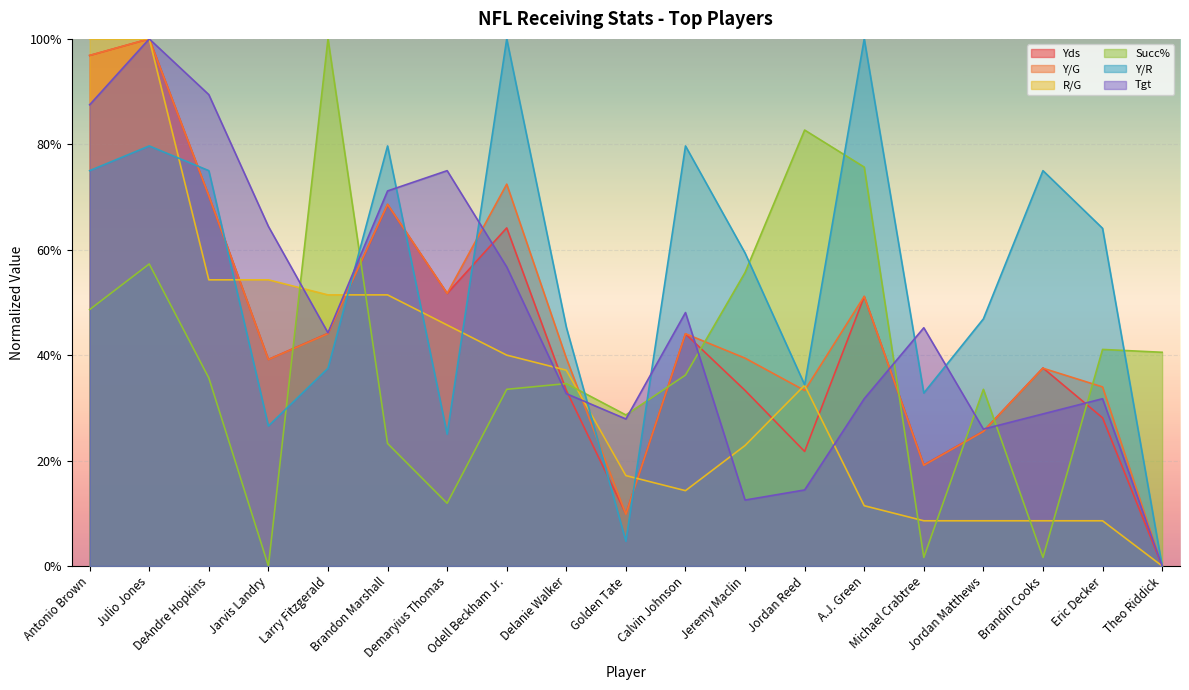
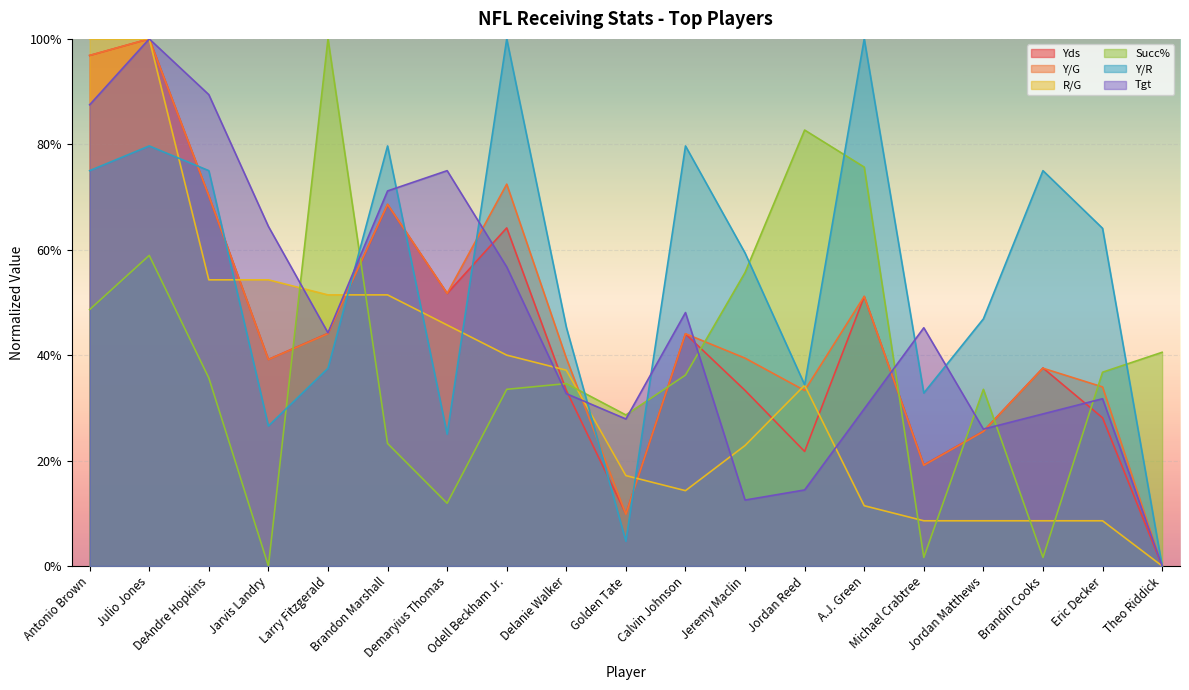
  {
    "Succ%": {
      "Antonio Brown": "49%",
-     "Julio Jones": "57%",
+     "Julio Jones": "59%",
      "DeAndre Hopkins": "36%",
      "Jarvis Landry": "0%",
      "Larry Fitzgerald": "100%",
      "Brandon Marshall": "23%",
      "Demaryius Thomas": "12%",
      "Odell Beckham Jr.": "34%",
      "Delanie Walker": "35%",
      "Golden Tate": "29%",
      "Calvin Johnson": "36%",
      "Jeremy Maclin": "56%",
      "Jordan Reed": "83%",
      "A.J. Green": "76%",
      "Michael Crabtree": "2%",
      "Jordan Matthews": "34%",
      "Brandin Cooks": "2%",
-     "Eric Decker": "41%",
+     "Eric Decker": "37%",
      "Theo Riddick": "41%"
    },
    "Y/R": {
      "Antonio Brown": "75%",
      "Julio Jones": "80%",
      "DeAndre Hopkins": "75%",
      "Jarvis Landry": "27%",
      "Larry Fitzgerald": "38%",
      "Brandon Marshall": "80%",
      "Demaryius Thomas": "25%",
      "Odell Beckham Jr.": "100%",
      "Delanie Walker": "45%",
      "Golden Tate": "5%",
      "Calvin Johnson": "80%",
      "Jeremy Maclin": "59%",
      "A.J. Green": "100%",
      "Michael Crabtree": "33%",
      "Jordan Matthews": "47%",
      "Brandin Cooks": "75%",
      "Eric Decker": "64%"
    },
    "Tgt": {
      "Antonio Brown": "88%",
      "DeAndre Hopkins": "89%",
      "Jarvis Landry": "64%",
      "Brandon Marshall": "71%",
      "Demaryius Thomas": "75%",
      "Odell Beckham Jr.": "57%",
      "Delanie Walker": "33%",
      "Golden Tate": "28%",
      "Calvin Johnson": "48%",
      "Jeremy Maclin": "13%",
      "Jordan Reed": "14%",
-     "A.J. Green": "32%",
+     "A.J. Green": "30%",
      "Michael Crabtree": "45%",
      "Brandin Cooks": "29%",
      "Eric Decker": "32%"
    }
  }
